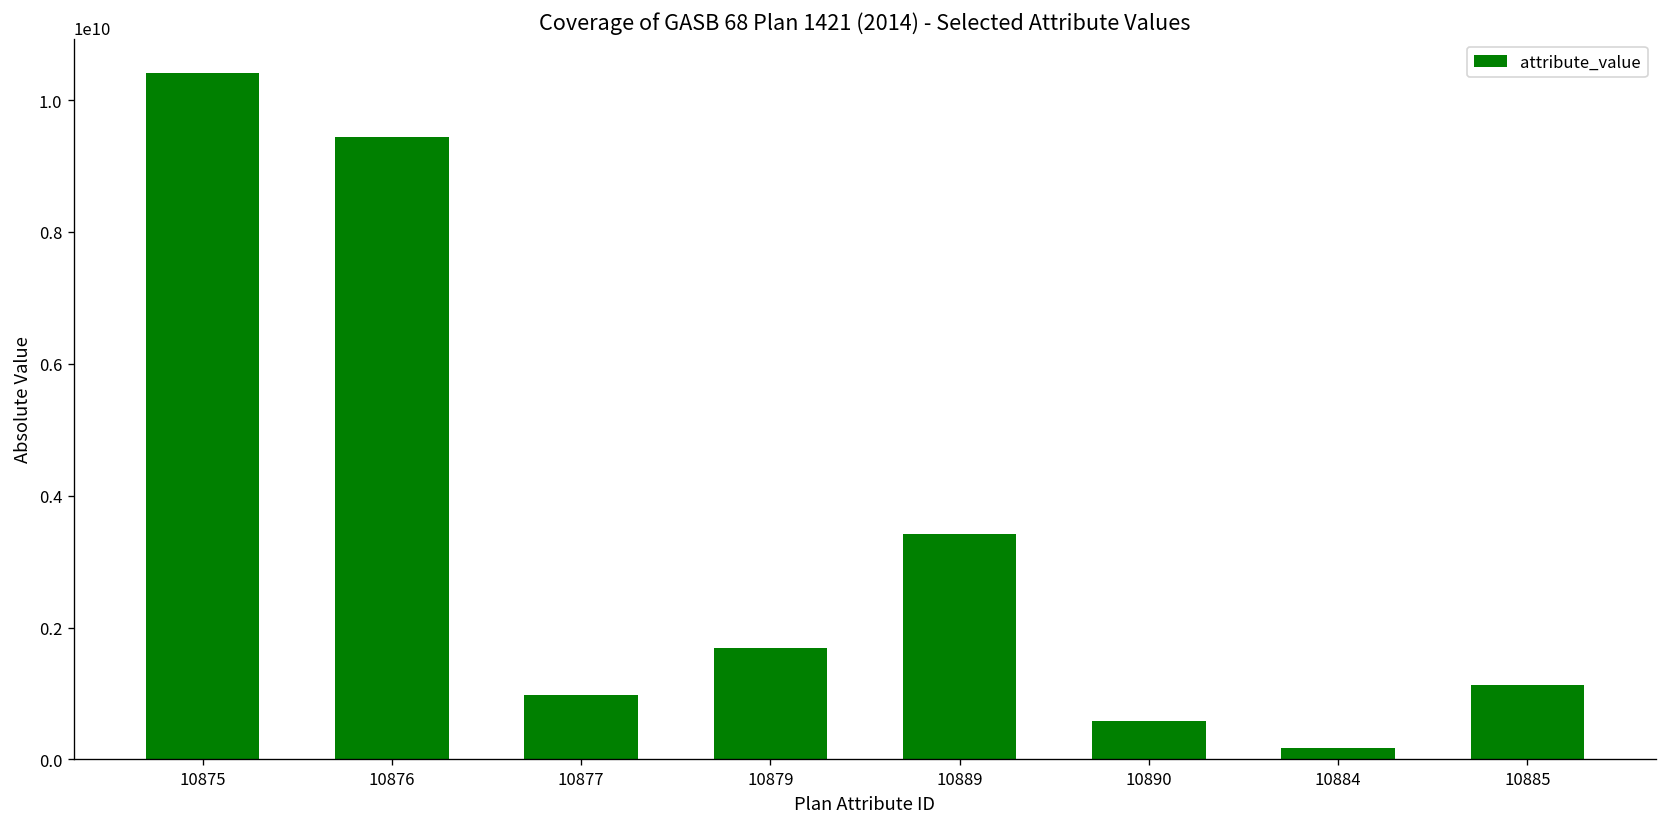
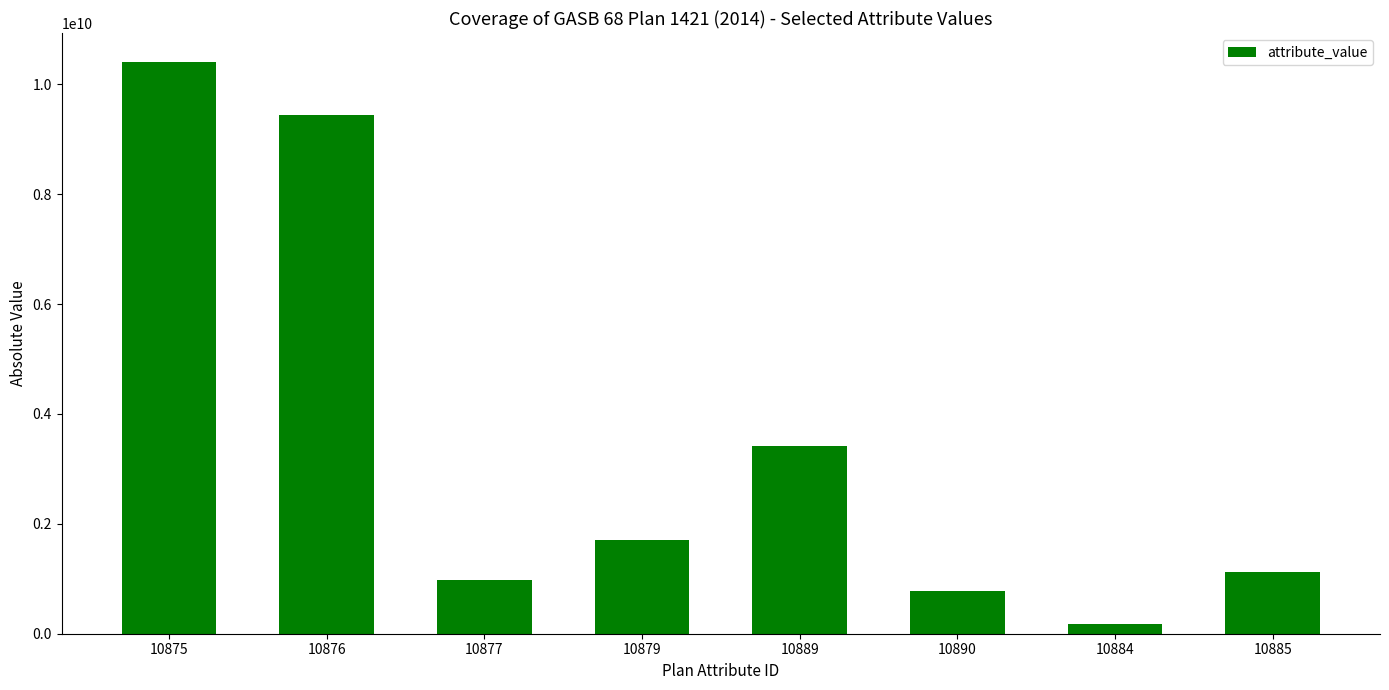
  {
    "10875": 10400000000,
    "10876": 9400000000,
    "10877": 1000000000,
    "10879": 1700000000,
    "10889": 3400000000,
-   "10890": 600000000,
+   "10890": 800000000,
    "10884": 200000000,
    "10885": 1100000000
  }
